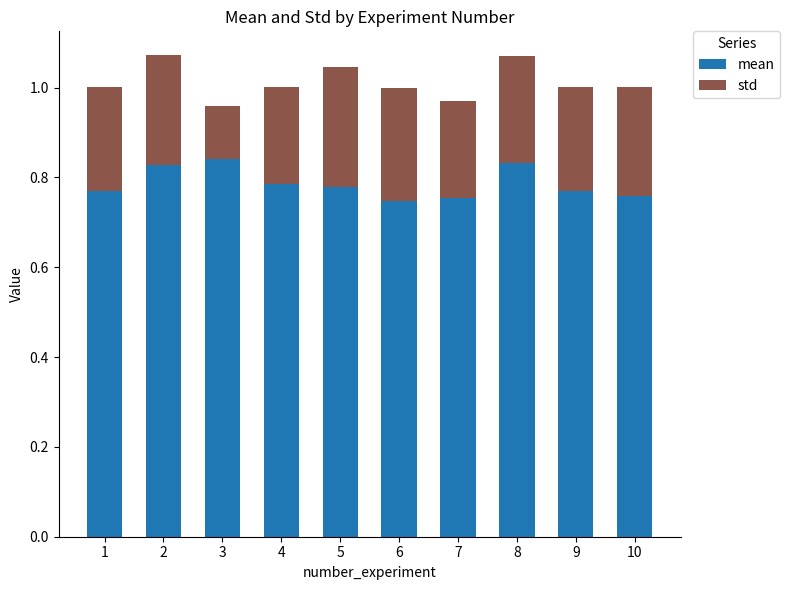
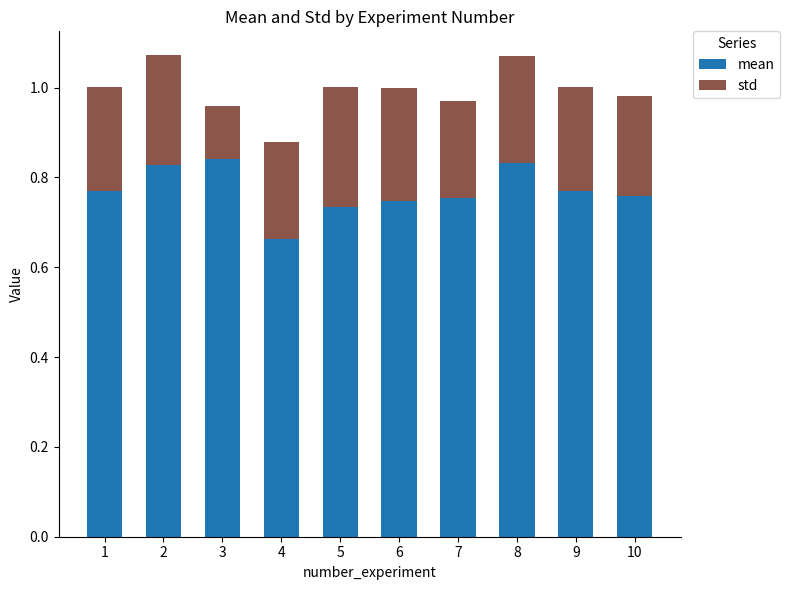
  {
    "mean": {
      "1": 0.77,
      "2": 0.83,
      "3": 0.84,
-     "4": 0.78,
-     "5": 0.78,
+     "4": 0.66,
+     "5": 0.73,
      "6": 0.75,
      "7": 0.75,
      "8": 0.83,
      "9": 0.77,
      "10": 0.76
    },
    "std": {
      "1": 0.23,
      "2": 0.24,
      "3": 0.12,
      "4": 0.22,
      "5": 0.27,
      "6": 0.25,
      "7": 0.22,
      "8": 0.24,
      "9": 0.23,
-     "10": 0.24
+     "10": 0.22
    }
  }
